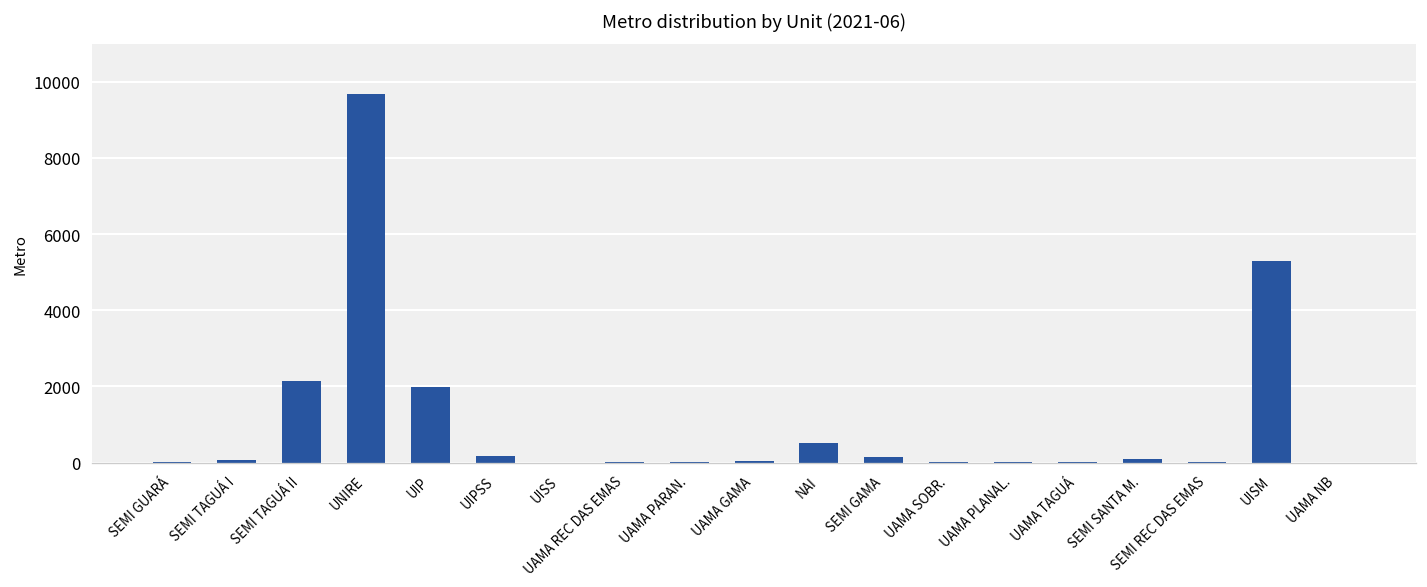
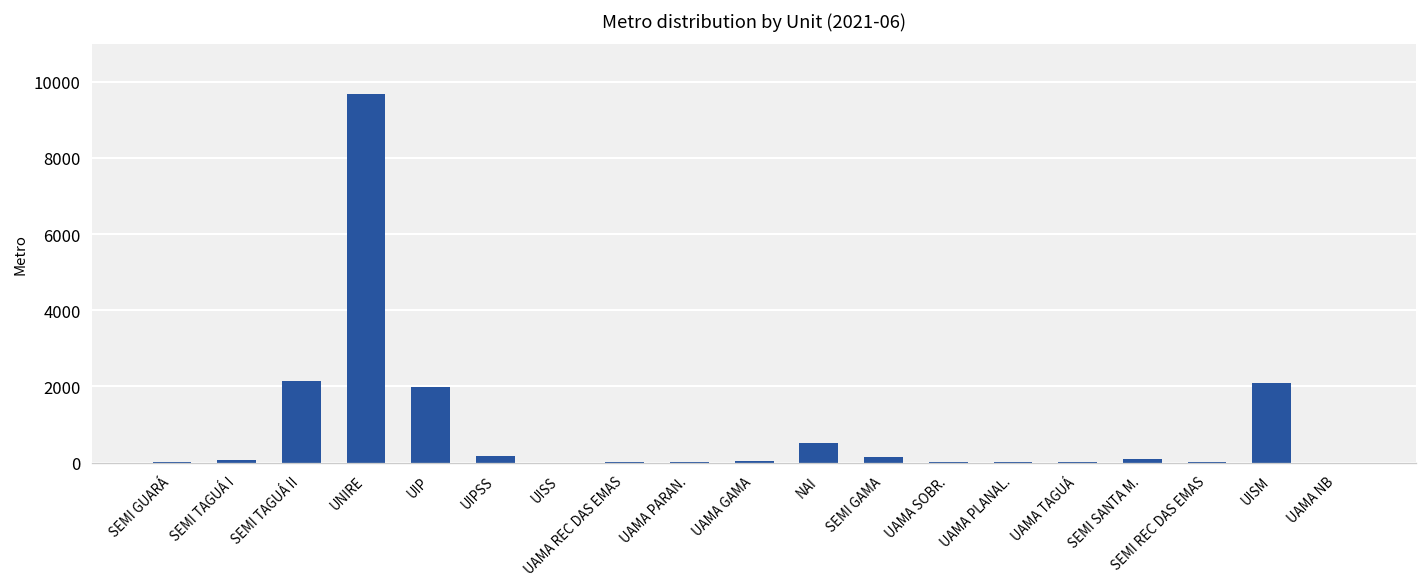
  {
    "SEMI TAGUÁ II": 2100,
    "UNIRE": 9700,
    "UIP": 2000,
    "UIPSS": 200,
    "UISS": 0,
    "NAI": 500,
    "SEMI GAMA": 100,
    "SEMI SANTA M.": 100,
-   "UISM": 5300,
+   "UISM": 2100,
    "UAMA NB": 0
  }
